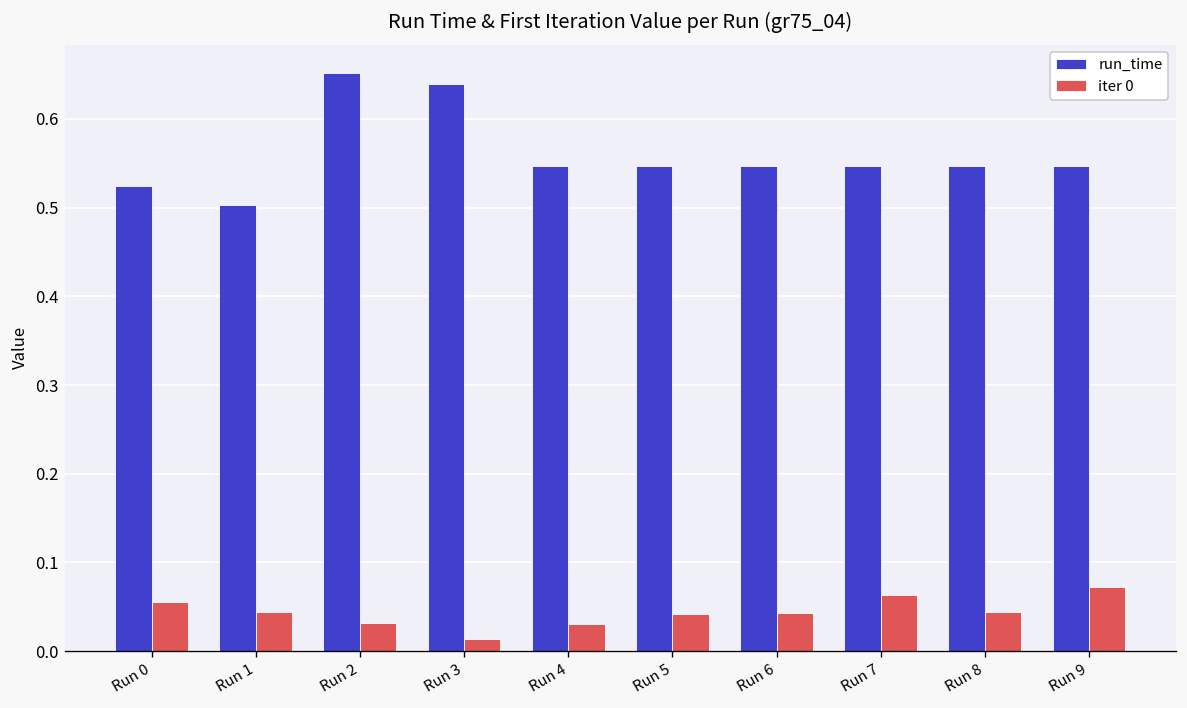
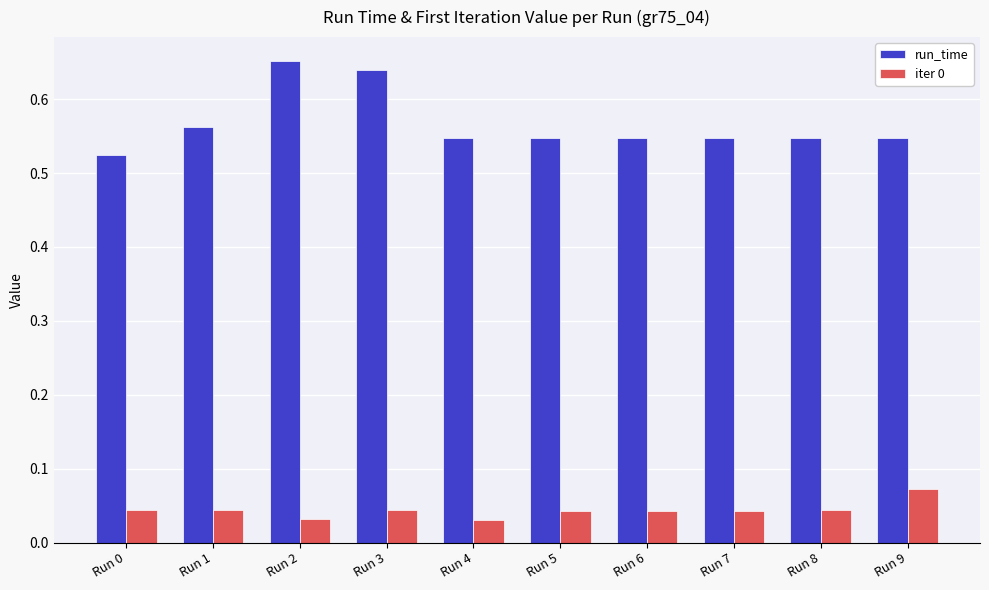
  {
    "run_time": {
      "Run 0": 0.52,
-     "Run 1": 0.50,
+     "Run 1": 0.56,
      "Run 2": 0.65,
      "Run 3": 0.64,
      "Run 4": 0.55,
      "Run 5": 0.55,
      "Run 6": 0.55,
      "Run 7": 0.55,
      "Run 8": 0.55,
      "Run 9": 0.55
    },
    "iter 0": {
-     "Run 0": 0.06,
+     "Run 0": 0.04,
      "Run 1": 0.04,
      "Run 2": 0.03,
-     "Run 3": 0.01,
+     "Run 3": 0.04,
      "Run 4": 0.03,
      "Run 5": 0.04,
      "Run 6": 0.04,
-     "Run 7": 0.06,
+     "Run 7": 0.04,
      "Run 8": 0.04,
      "Run 9": 0.07
    }
  }
